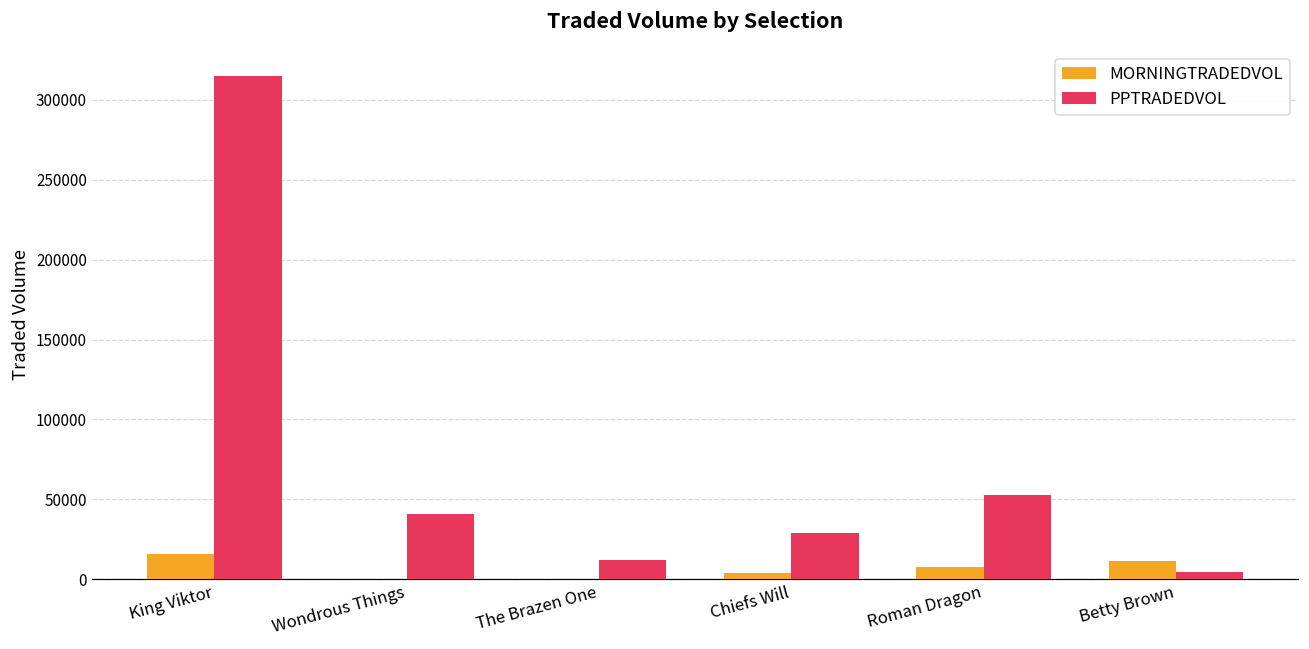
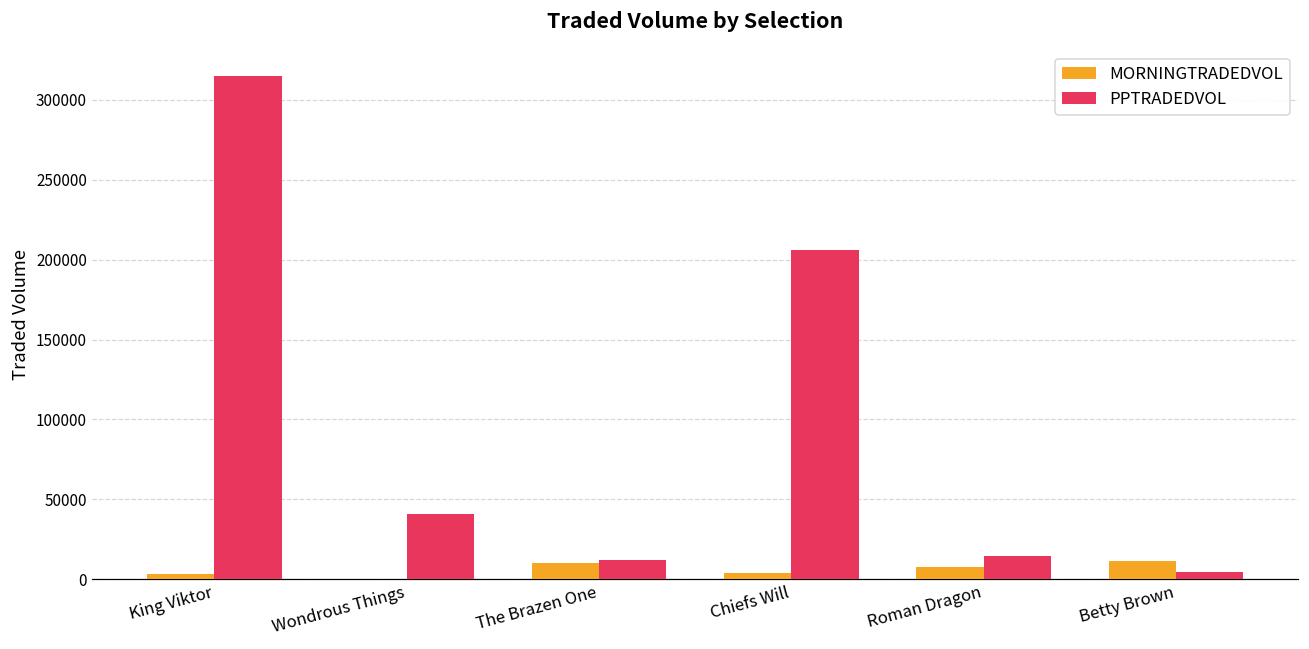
  {
    "MORNINGTRADEDVOL": {
-     "King Viktor": 15000,
-     "The Brazen One": 0,
+     "King Viktor": 3000,
+     "The Brazen One": 10000,
      "Chiefs Will": 4000,
      "Roman Dragon": 8000,
      "Betty Brown": 11000
    },
    "PPTRADEDVOL": {
      "King Viktor": 315000,
      "Wondrous Things": 41000,
      "The Brazen One": 12000,
-     "Chiefs Will": 29000,
-     "Roman Dragon": 52000,
+     "Chiefs Will": 206000,
+     "Roman Dragon": 15000,
      "Betty Brown": 5000
    }
  }
